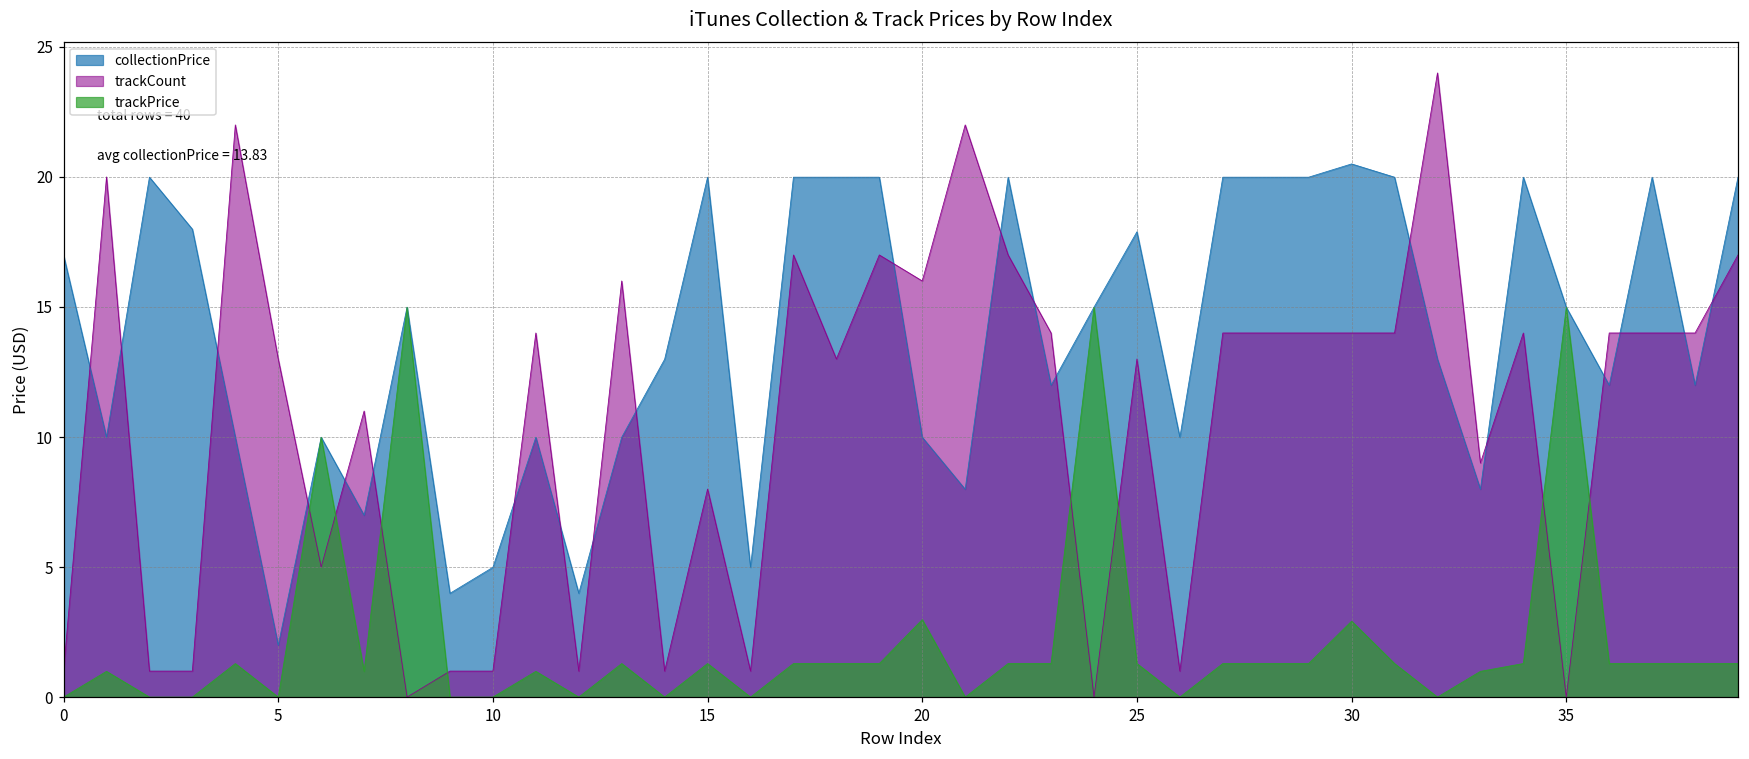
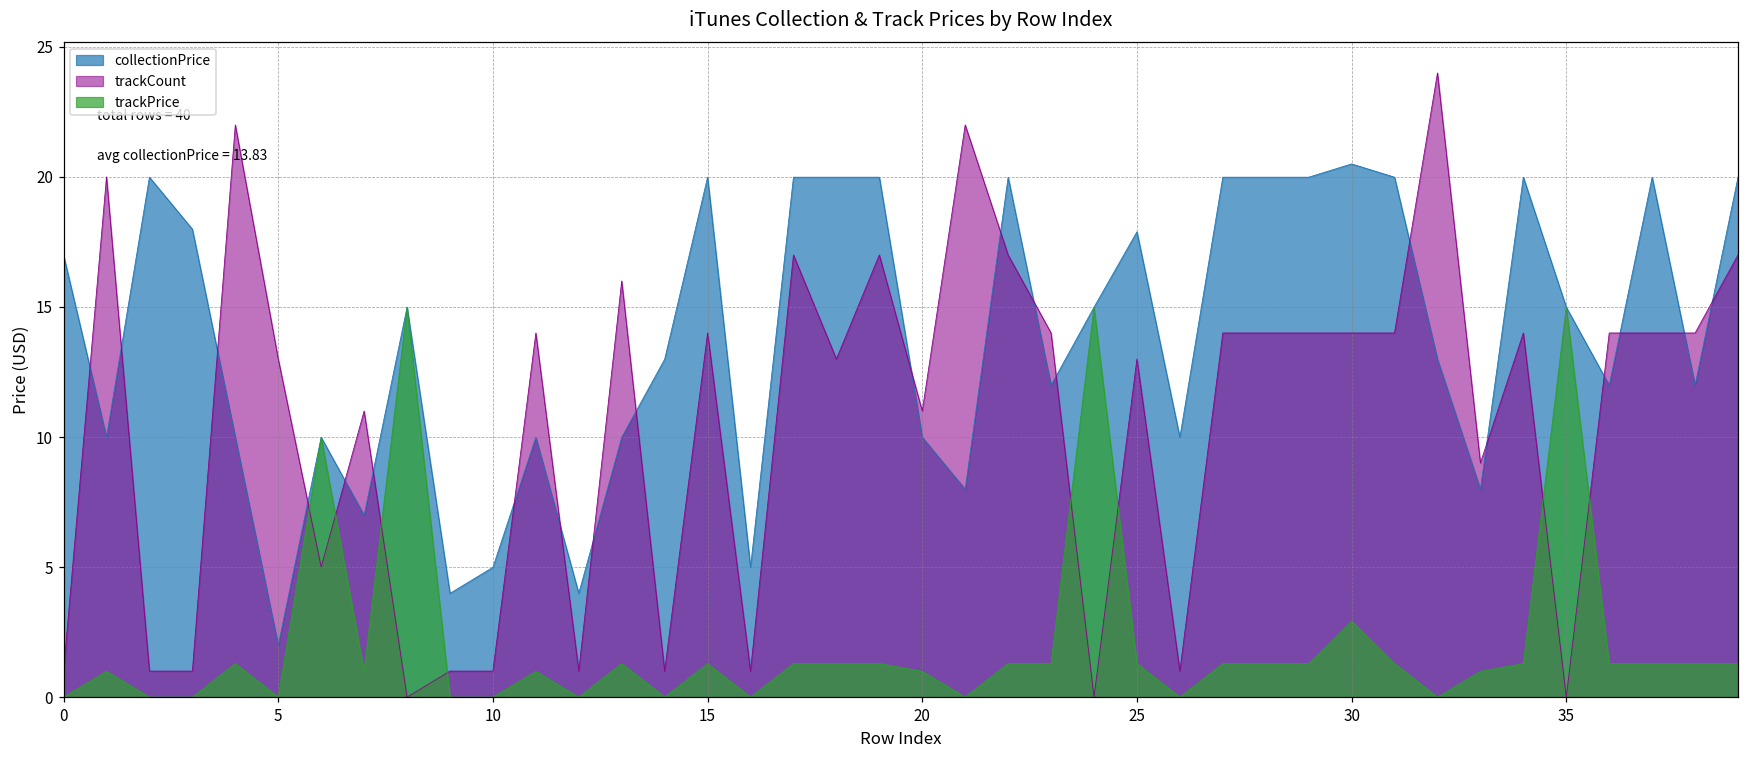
  {
    "collectionPrice": {
      "0": 17.0,
      "5": 2.0,
      "10": 5.0,
      "15": 20.0,
      "20": 10.0,
      "25": 17.9,
      "30": 20.5
    },
    "trackCount": {
      "0": 1,
      "5": 13,
      "10": 1,
-     "15": 8,
-     "20": 16,
+     "15": 14,
+     "20": 11,
      "25": 13,
      "30": 14,
      "35": 0
    },
    "trackPrice": {
      "0": 0.0,
      "5": 0.0,
      "10": 0.0,
      "15": 1.3,
-     "20": 3.0,
+     "20": 1.0,
      "25": 1.3,
      "30": 2.9
    }
  }
